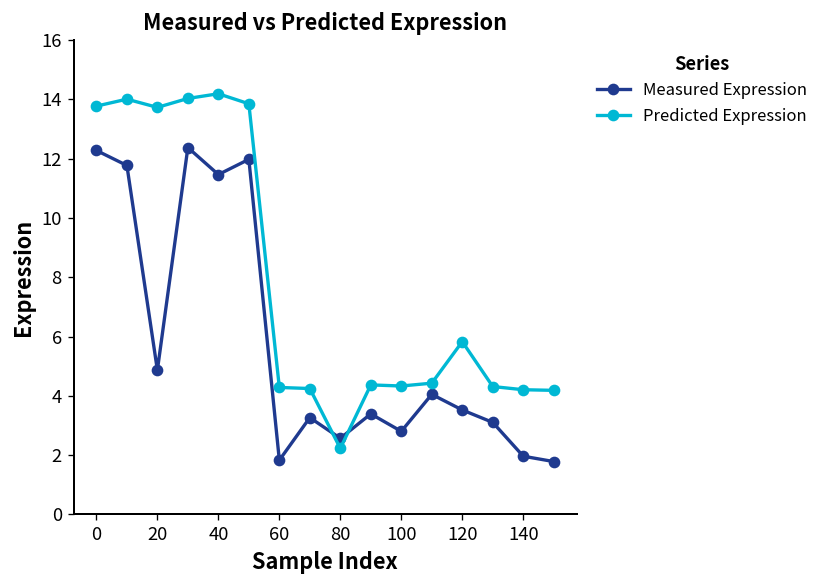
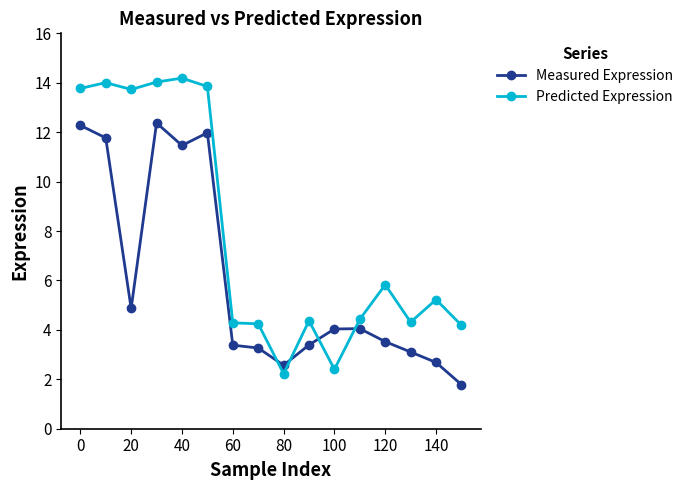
  {
    "Measured Expression": {
      "0": 12.3,
      "20": 4.9,
      "40": 11.5,
-     "60": 1.8,
+     "60": 3.4,
      "80": 2.6,
-     "100": 2.8,
+     "100": 4.0,
      "120": 3.5,
-     "140": 2.0
+     "140": 2.7
    },
    "Predicted Expression": {
      "0": 13.8,
      "20": 13.7,
      "40": 14.2,
      "60": 4.3,
      "80": 2.2,
-     "100": 4.3,
+     "100": 2.4,
      "120": 5.8,
-     "140": 4.2
+     "140": 5.2
    }
  }
